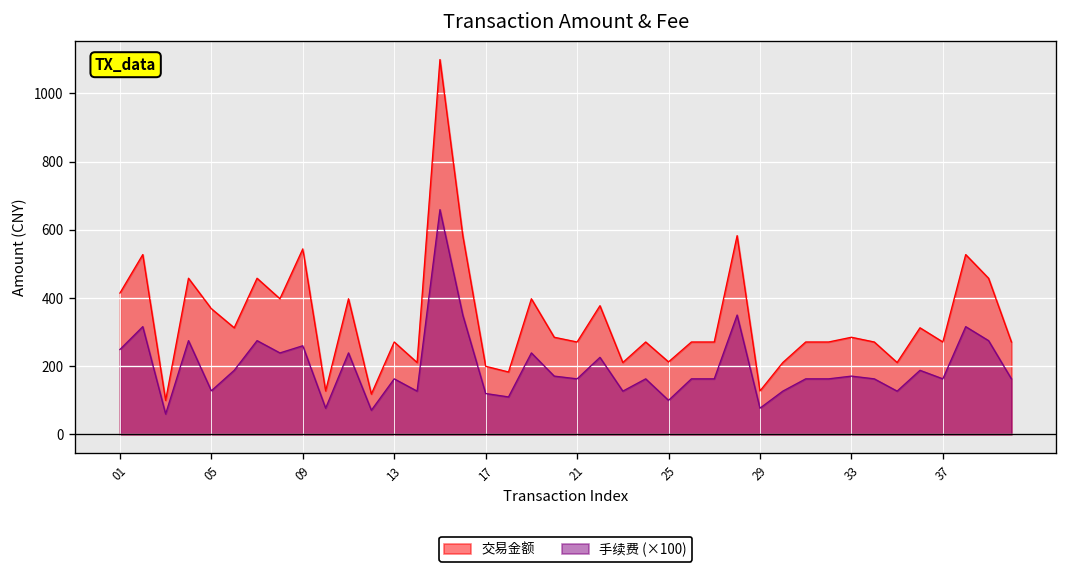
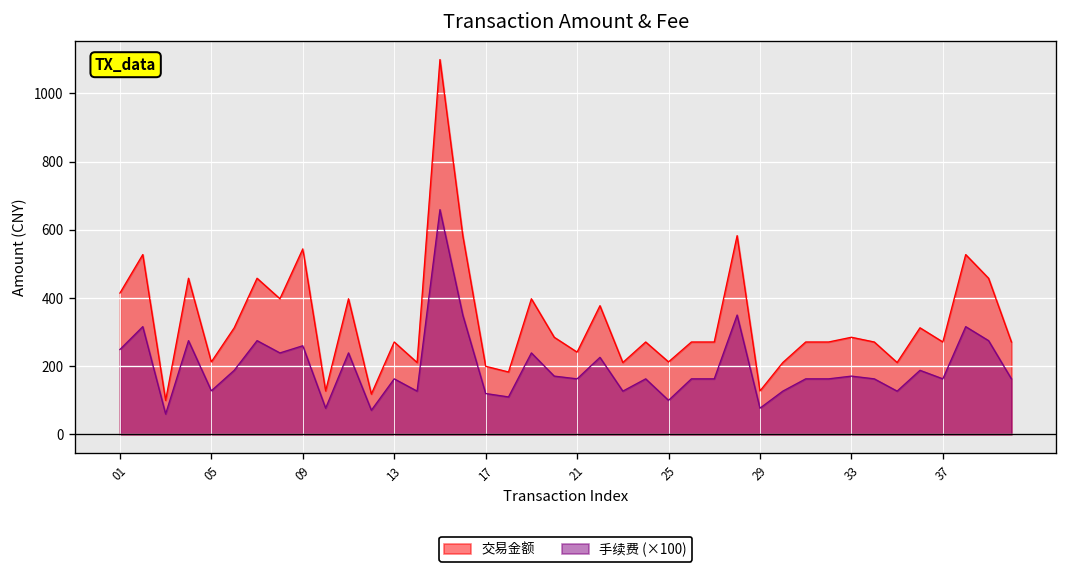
  {
    "交易金额": {
      "01": 410,
-     "05": 370,
+     "05": 210,
      "09": 540,
      "13": 270,
      "17": 200,
-     "21": 270,
+     "21": 240,
      "25": 210,
      "29": 130,
      "33": 280,
      "37": 270
    },
    "手续费 (×100)": {
      "01": 250,
      "05": 130,
      "09": 260,
      "13": 160,
      "17": 120,
      "21": 160,
      "25": 100,
      "29": 80,
      "33": 170,
      "37": 160
    }
  }
